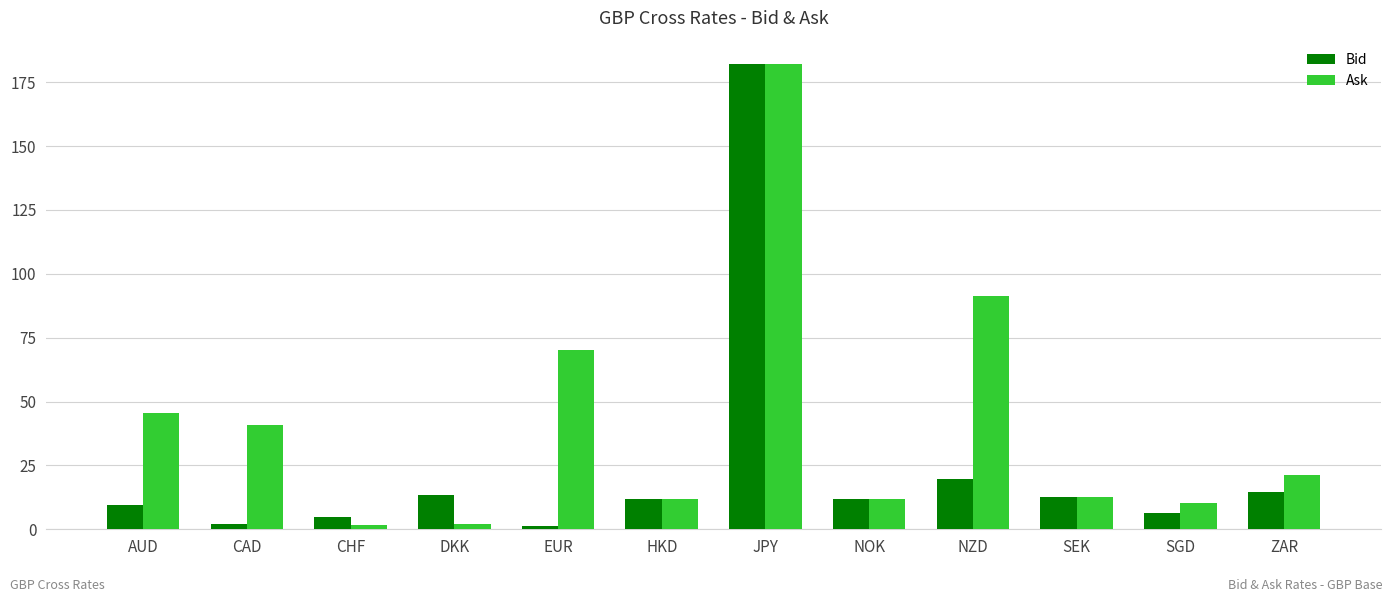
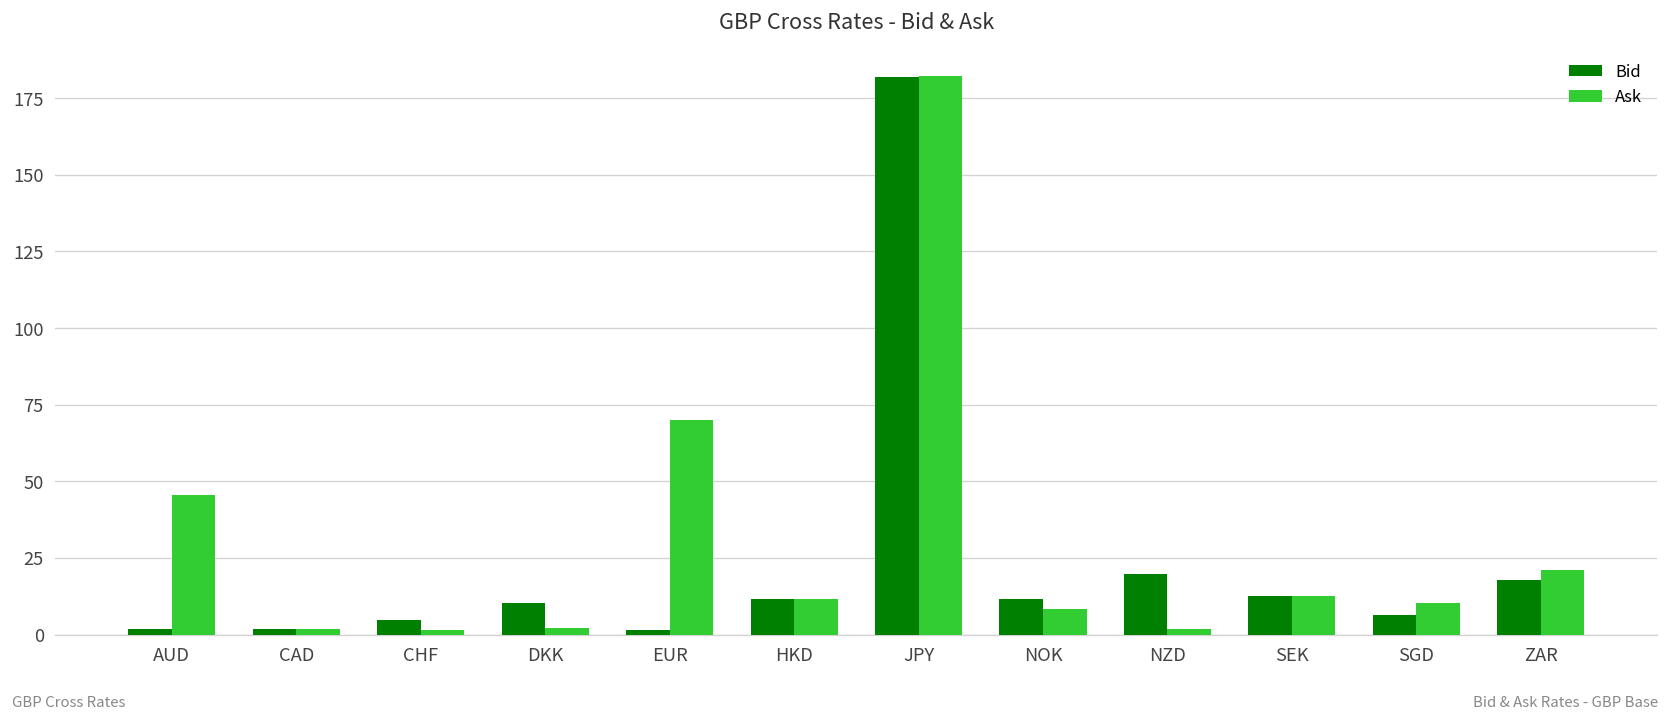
  {
    "Bid": {
-     "AUD": 10,
+     "AUD": 2,
      "CAD": 2,
      "CHF": 5,
-     "DKK": 13,
+     "DKK": 10,
      "EUR": 1,
      "HKD": 12,
      "JPY": 182,
      "NOK": 12,
      "NZD": 20,
      "SEK": 13,
      "SGD": 7,
-     "ZAR": 15
+     "ZAR": 18
    },
    "Ask": {
      "AUD": 46,
-     "CAD": 41,
+     "CAD": 2,
      "CHF": 1,
      "DKK": 2,
      "EUR": 70,
      "HKD": 12,
      "JPY": 182,
-     "NOK": 12,
-     "NZD": 91,
+     "NOK": 8,
+     "NZD": 2,
      "SEK": 13,
      "SGD": 10,
      "ZAR": 21
    }
  }
